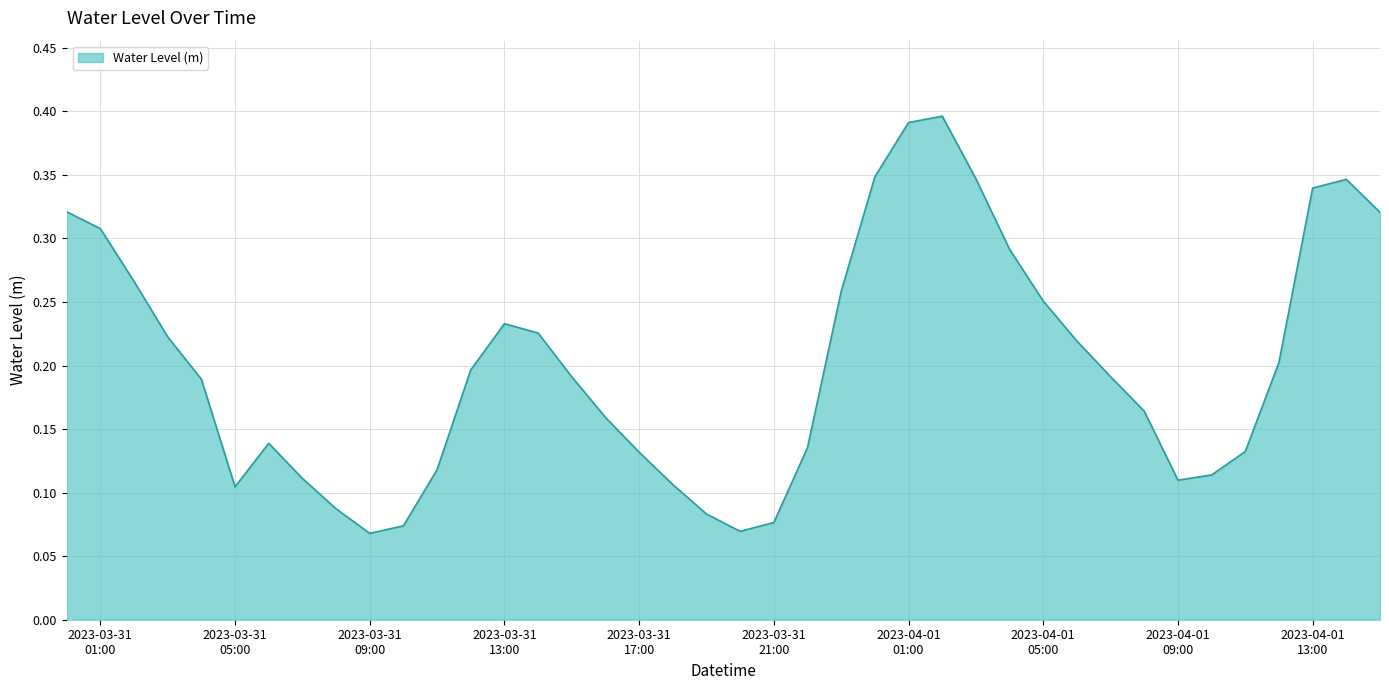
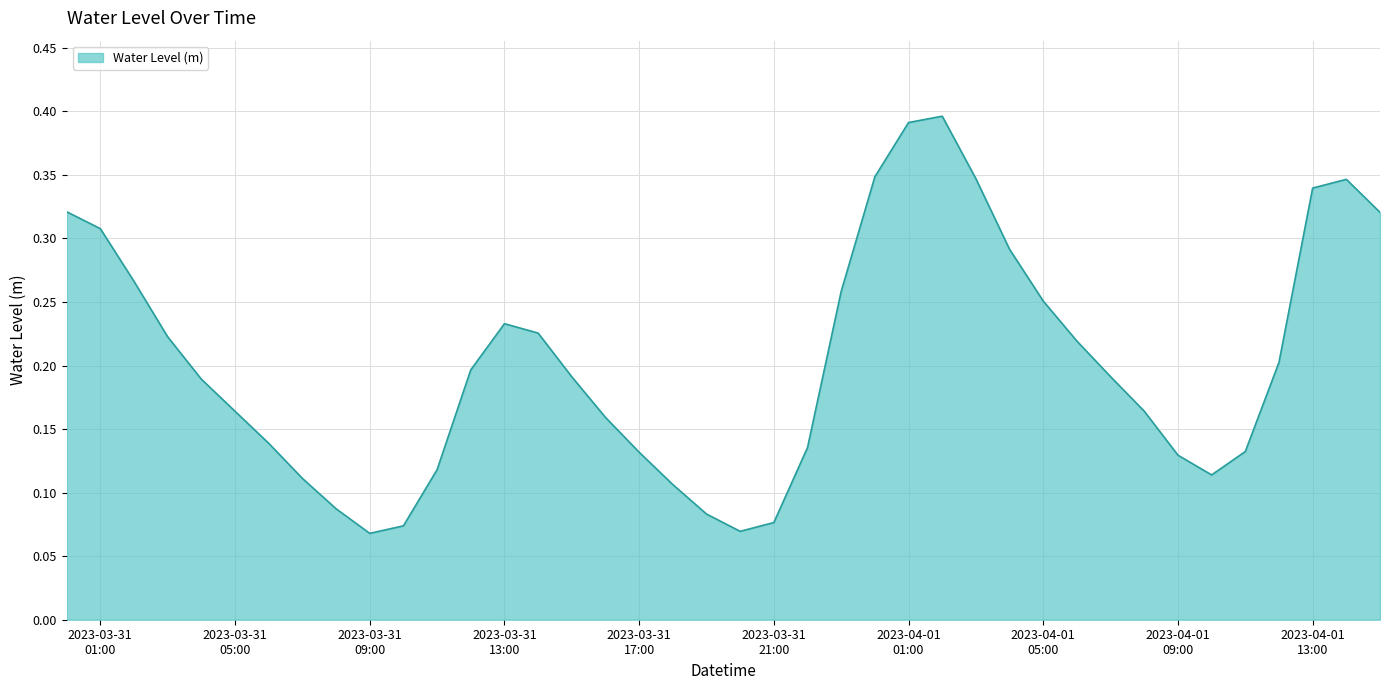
  {
    "2023-03-31 01:00": 0.308,
-   "2023-03-31 05:00": 0.105,
+   "2023-03-31 05:00": 0.164,
    "2023-03-31 09:00": 0.068,
    "2023-03-31 13:00": 0.233,
    "2023-03-31 17:00": 0.132,
    "2023-03-31 21:00": 0.076,
    "2023-04-01 01:00": 0.391,
    "2023-04-01 05:00": 0.251,
-   "2023-04-01 09:00": 0.110,
+   "2023-04-01 09:00": 0.129,
    "2023-04-01 13:00": 0.340
  }
